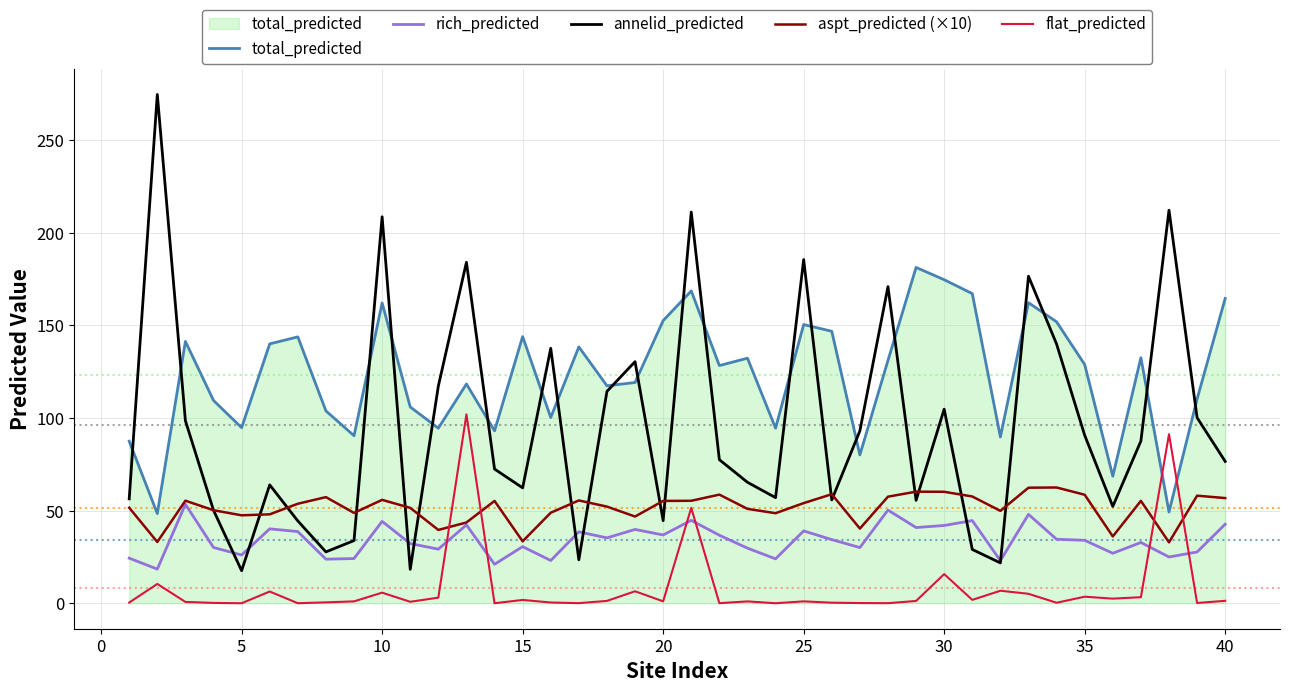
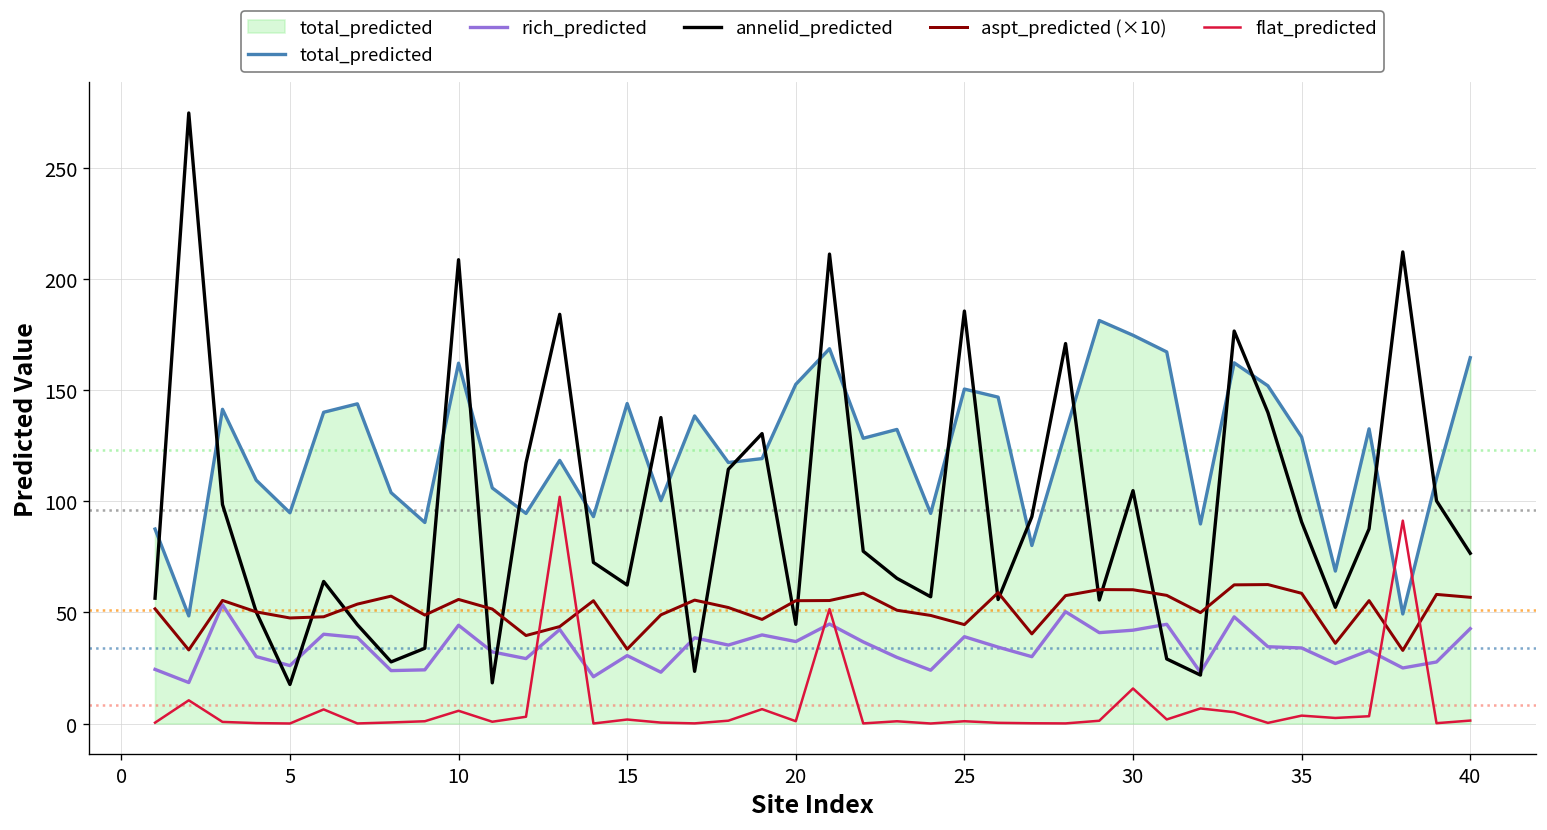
  {
    "rich_predicted": {
      "5": 26,
      "10": 44,
      "15": 31,
      "20": 37,
      "25": 39,
      "30": 42,
      "35": 34,
      "40": 43
    },
    "annelid_predicted": {
      "5": 18,
      "10": 209,
      "15": 62,
      "20": 45,
      "25": 186,
      "30": 105,
      "35": 91,
      "40": 77
    },
    "aspt_predicted (×10)": {
      "5": 48,
      "10": 56,
      "15": 33,
      "20": 55,
-     "25": 54,
+     "25": 45,
      "30": 60,
      "35": 59,
      "40": 57
    },
    "flat_predicted": {
      "5": 0,
      "10": 6,
      "15": 2,
      "20": 1,
      "25": 1,
      "30": 16,
      "35": 4,
      "40": 1
    }
  }
